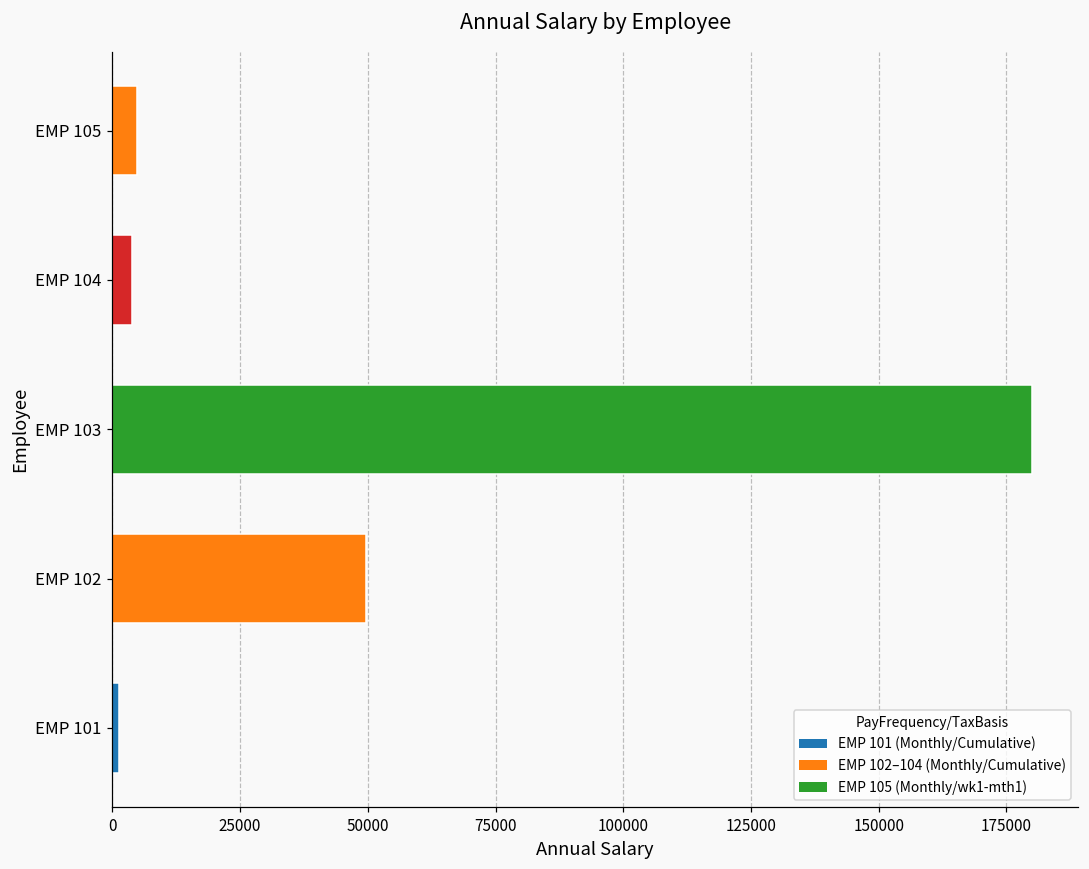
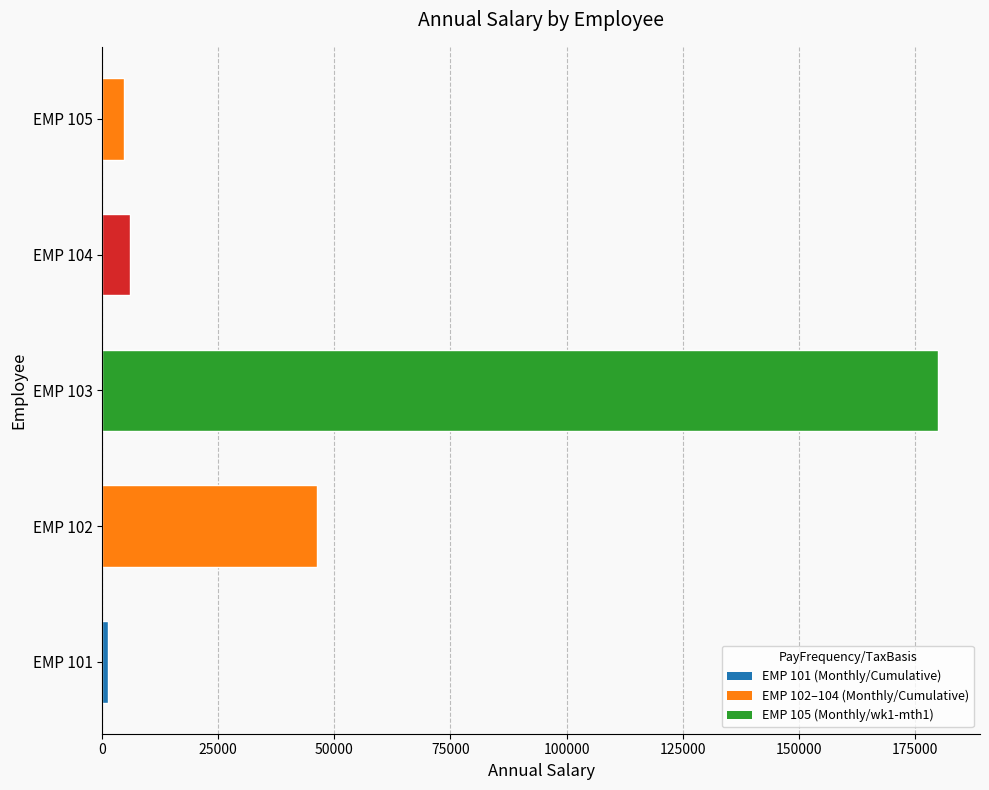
  {
    "EMP 105": 5000,
-   "EMP 104": 4000,
+   "EMP 104": 6000,
    "EMP 103": 180000,
-   "EMP 102": 50000,
+   "EMP 102": 46000,
    "EMP 101": 1000
  }
